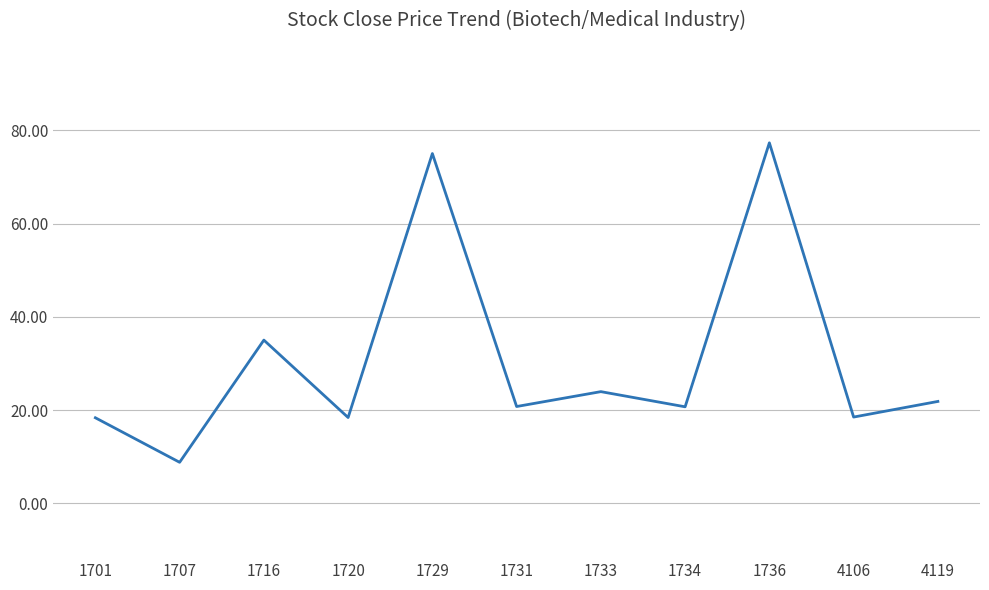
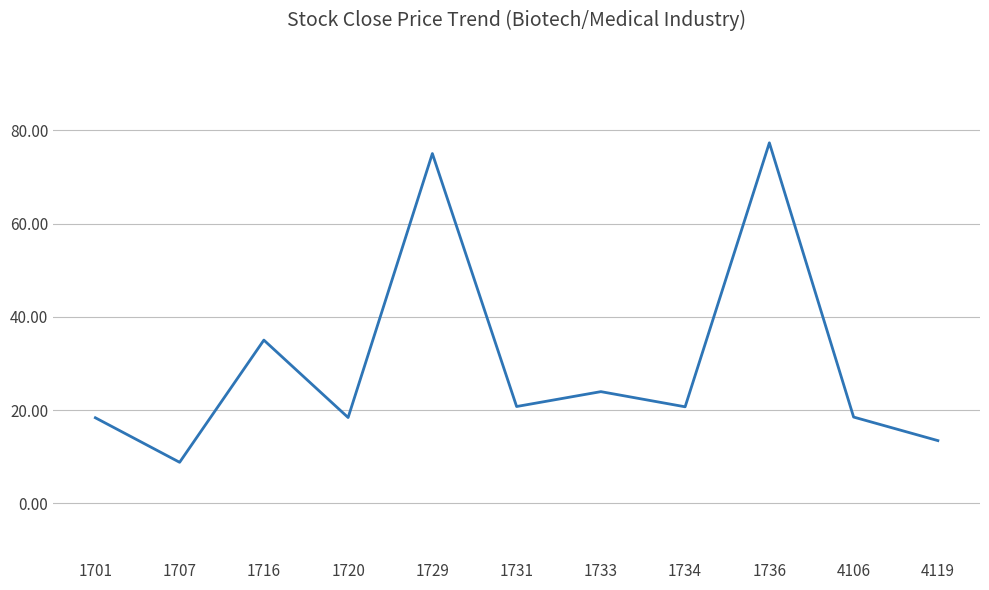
  {
    "1701": 18,
    "1707": 9,
    "1716": 35,
    "1720": 18,
    "1729": 75,
    "1731": 21,
    "1733": 24,
    "1734": 21,
    "1736": 77,
    "4106": 19,
-   "4119": 22
+   "4119": 13
  }
